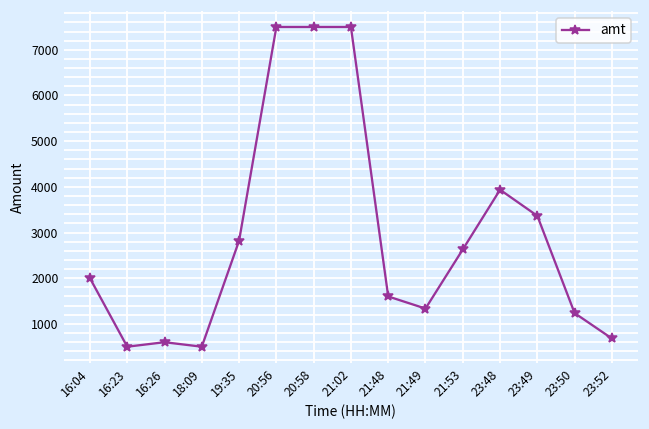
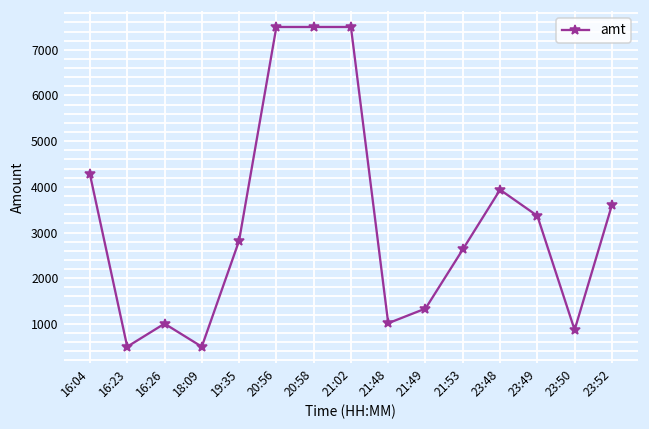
  {
-   "16:04": 2000,
+   "16:04": 4300,
    "16:23": 500,
-   "16:26": 600,
+   "16:26": 1000,
    "18:09": 500,
    "19:35": 2800,
    "20:56": 7500,
    "20:58": 7500,
    "21:02": 7500,
-   "21:48": 1600,
+   "21:48": 1000,
    "21:49": 1300,
    "21:53": 2600,
    "23:48": 3900,
    "23:49": 3400,
-   "23:50": 1200,
-   "23:52": 700
+   "23:50": 900,
+   "23:52": 3600
  }
